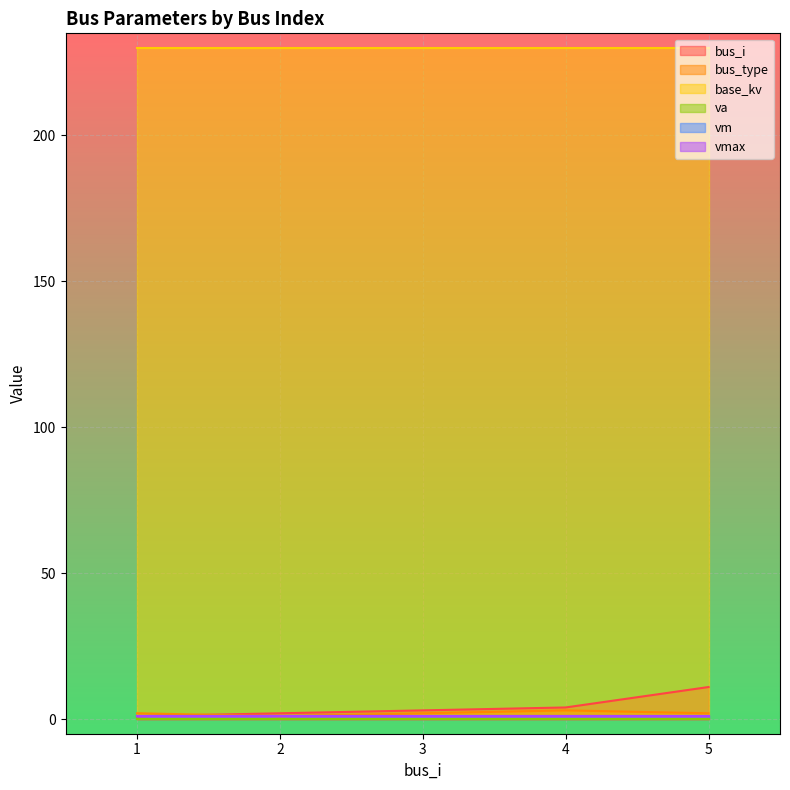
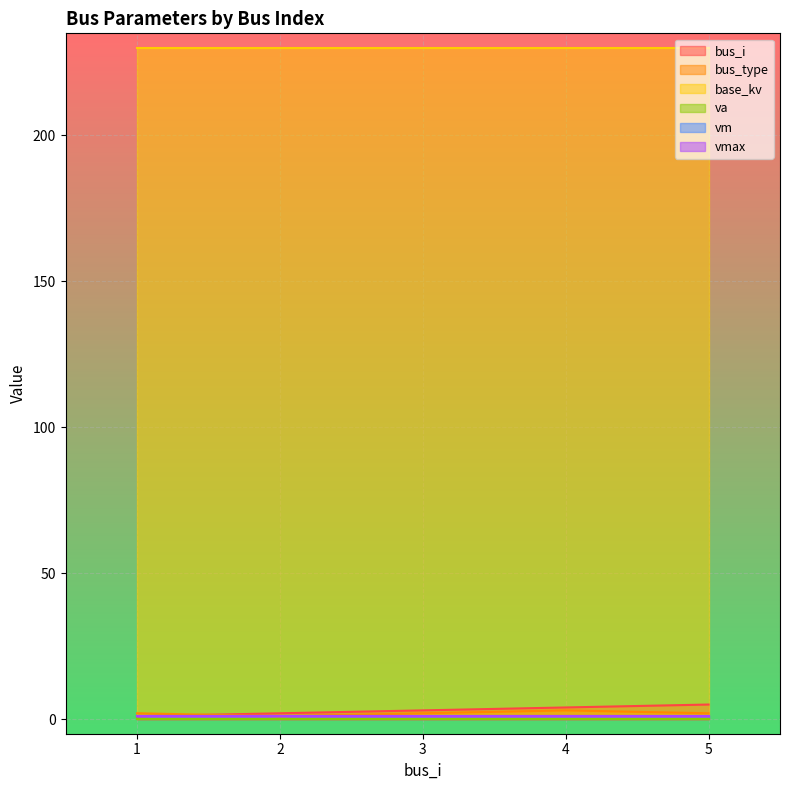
  {
    "bus_i": {
      "2": 2,
      "3": 3,
      "4": 4,
-     "5": 11
+     "5": 5
    },
    "va": {
      "1": 0,
      "2": 0,
      "3": 0,
      "4": 0,
      "5": 0
    },
    "vmax": {
      "3": 1,
      "4": 1,
      "5": 1
    }
  }
